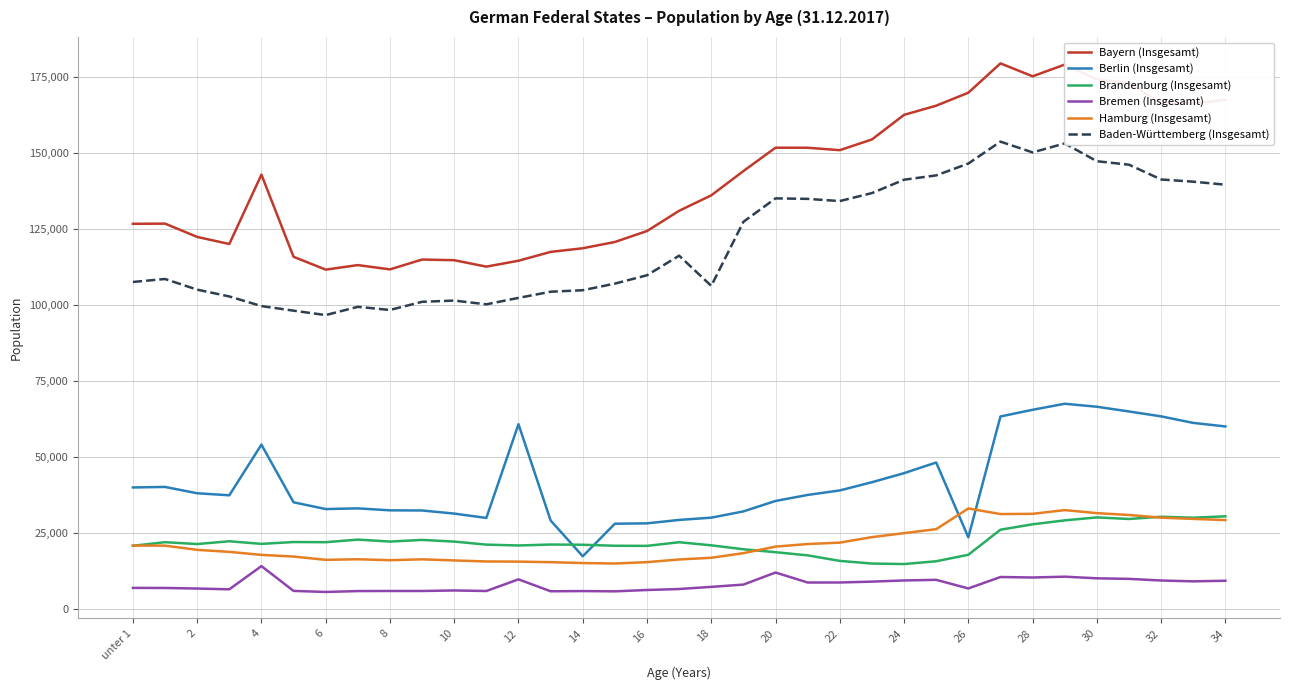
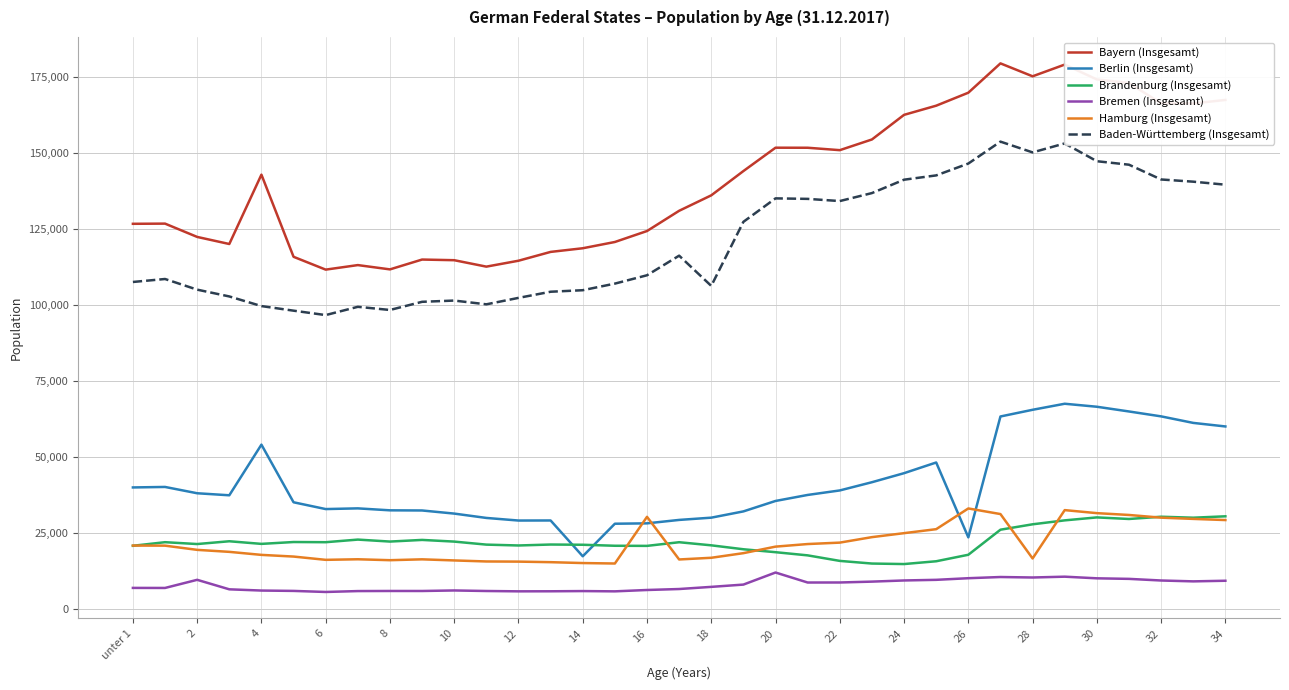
  {
    "Bayern (Insgesamt)": {
      "unter 1": "127,000",
      "2": "122,000",
      "4": "143,000",
      "6": "112,000",
      "8": "112,000",
      "10": "115,000",
      "12": "114,000",
      "14": "119,000",
      "16": "124,000",
      "18": "136,000",
      "20": "152,000",
      "22": "151,000",
      "24": "162,000",
      "26": "170,000",
      "28": "175,000"
    },
    "Berlin (Insgesamt)": {
      "unter 1": "40,000",
      "2": "38,000",
      "4": "54,000",
      "6": "33,000",
      "8": "32,000",
      "10": "31,000",
-     "12": "61,000",
+     "12": "29,000",
      "14": "17,000",
      "16": "28,000",
      "18": "30,000",
      "20": "35,000",
      "22": "39,000",
      "24": "45,000",
      "26": "23,000",
      "28": "65,000",
      "30": "66,000",
      "32": "63,000",
      "34": "60,000"
    },
    "Brandenburg (Insgesamt)": {
      "2": "21,000",
      "4": "21,000",
      "6": "22,000",
      "8": "22,000",
      "10": "22,000",
      "12": "21,000",
      "14": "21,000",
      "16": "21,000",
      "18": "21,000",
      "20": "19,000",
      "22": "16,000",
      "24": "15,000",
      "26": "18,000",
      "28": "28,000",
      "30": "30,000",
      "34": "30,000"
    },
    "Bremen (Insgesamt)": {
      "unter 1": "7,000",
-     "2": "7,000",
-     "4": "14,000",
+     "2": "10,000",
+     "4": "6,000",
      "6": "6,000",
      "8": "6,000",
      "10": "6,000",
-     "12": "10,000",
+     "12": "6,000",
      "14": "6,000",
      "16": "6,000",
      "18": "7,000",
      "20": "12,000",
      "22": "9,000",
      "24": "9,000",
-     "26": "7,000",
+     "26": "10,000",
      "28": "10,000",
      "30": "10,000",
      "32": "9,000",
      "34": "9,000"
    },
    "Hamburg (Insgesamt)": {
      "2": "19,000",
      "4": "18,000",
      "6": "16,000",
      "8": "16,000",
      "10": "16,000",
      "12": "16,000",
      "14": "15,000",
-     "16": "15,000",
+     "16": "30,000",
      "18": "17,000",
      "20": "20,000",
      "22": "22,000",
      "24": "25,000",
      "26": "33,000",
-     "28": "31,000",
+     "28": "17,000",
      "30": "31,000",
      "34": "29,000"
    },
    "Baden-Württemberg (Insgesamt)": {
      "unter 1": "107,000",
      "2": "105,000",
      "4": "100,000",
      "6": "97,000",
      "8": "98,000",
      "10": "101,000",
      "12": "102,000",
      "14": "105,000",
      "16": "110,000",
      "18": "106,000",
      "20": "135,000",
      "22": "134,000",
      "24": "141,000",
      "26": "146,000",
      "28": "150,000",
      "30": "147,000",
      "32": "141,000",
      "34": "139,000"
    }
  }
